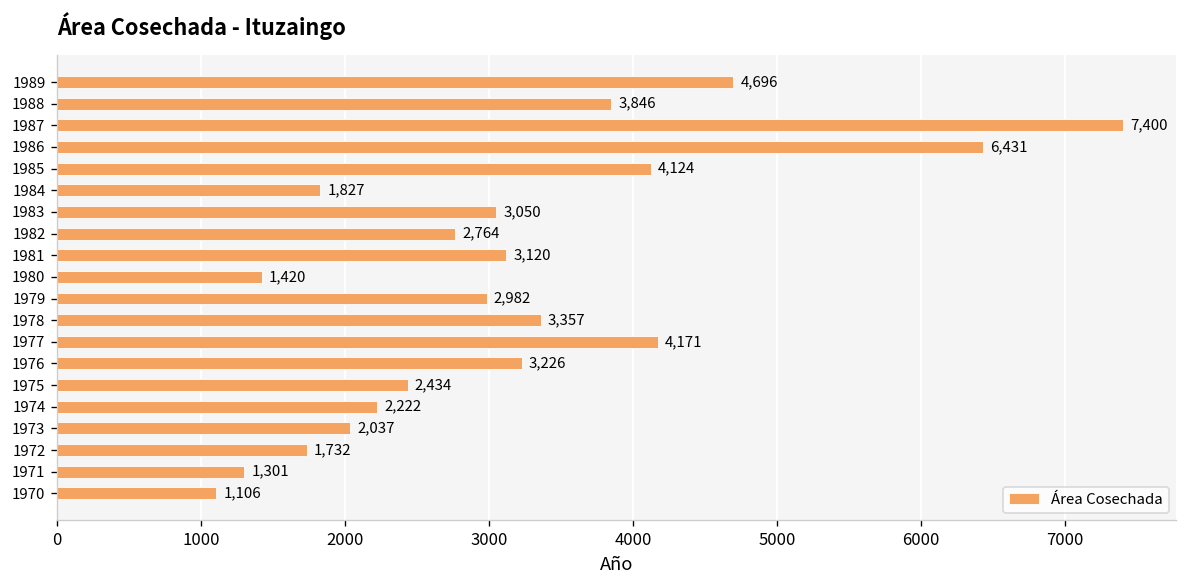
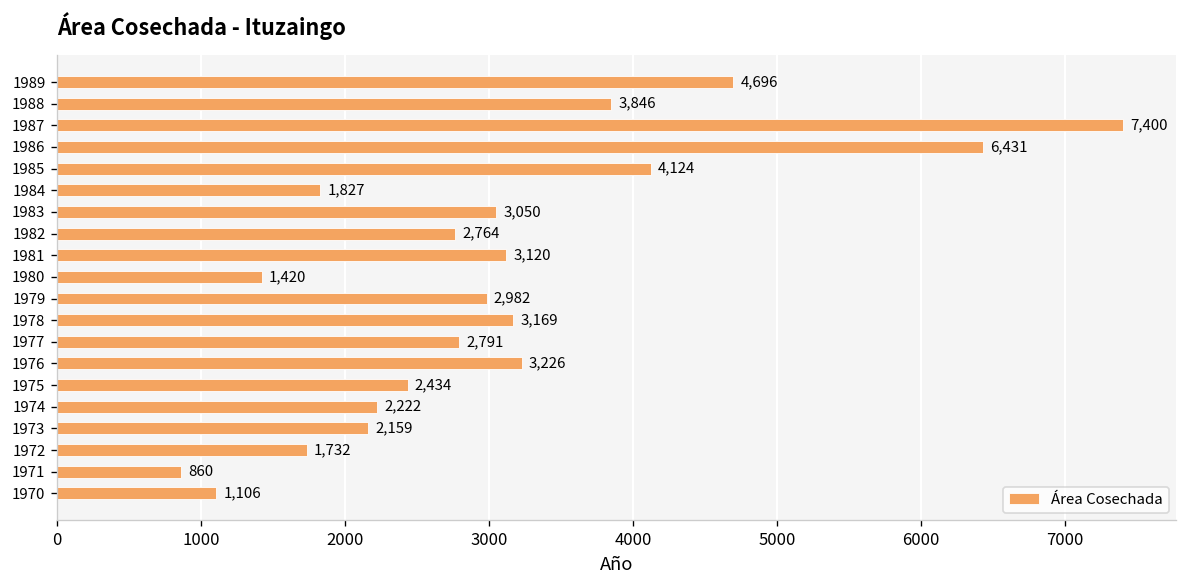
  {
    "1989": "4,696",
    "1988": "3,846",
    "1987": "7,400",
    "1986": "6,431",
    "1985": "4,124",
    "1984": "1,827",
    "1983": "3,050",
    "1982": "2,764",
    "1981": "3,120",
    "1980": "1,420",
    "1979": "2,982",
-   "1978": "3,357",
-   "1977": "4,171",
+   "1978": "3,169",
+   "1977": "2,791",
    "1976": "3,226",
    "1975": "2,434",
    "1974": "2,222",
-   "1973": "2,037",
+   "1973": "2,159",
    "1972": "1,732",
-   "1971": "1,301",
+   "1971": "860",
    "1970": "1,106"
  }
